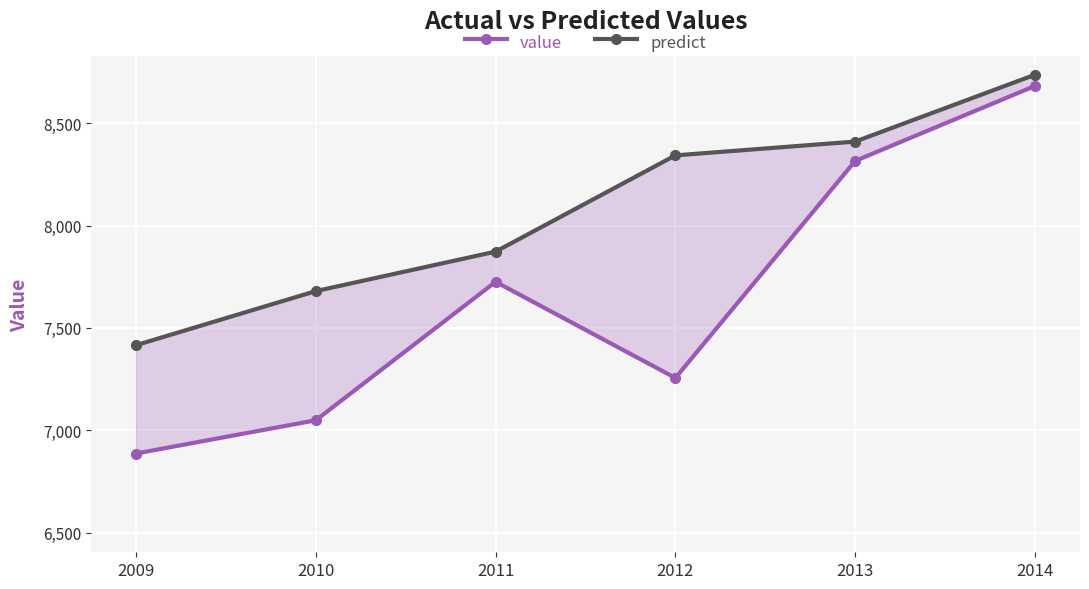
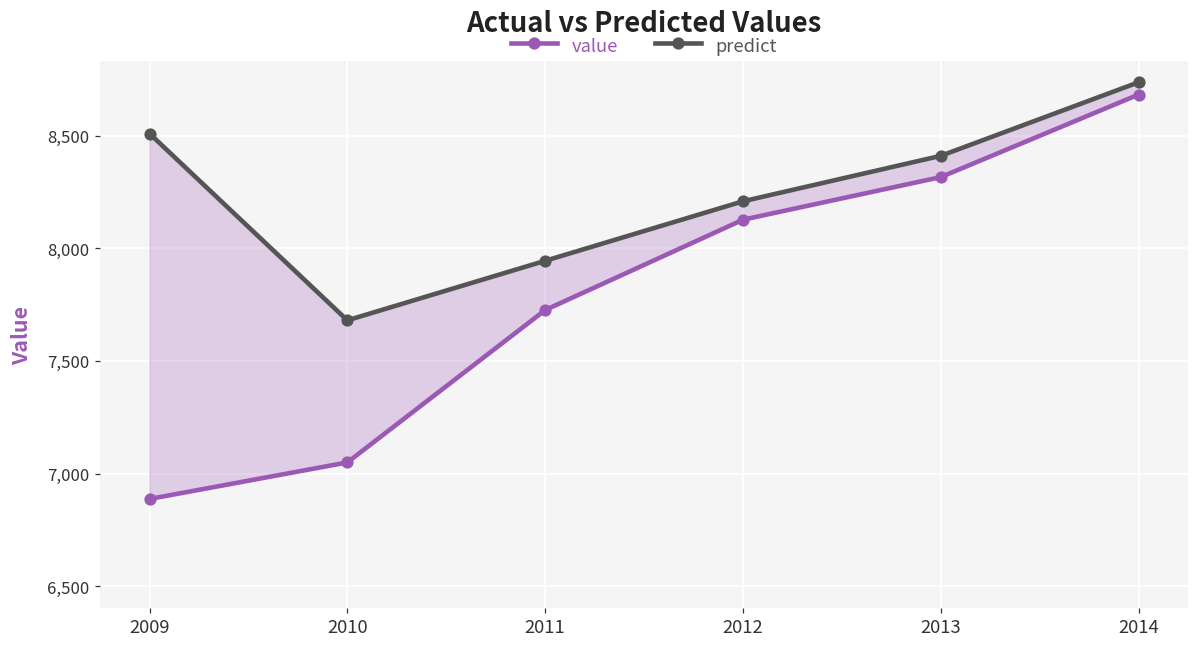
  {
    "value": {
      "2009": "6,890",
      "2010": "7,050",
      "2011": "7,730",
-     "2012": "7,260",
+     "2012": "8,130",
      "2013": "8,320",
      "2014": "8,680"
    },
    "predict": {
-     "2009": "7,420",
+     "2009": "8,510",
      "2010": "7,680",
-     "2011": "7,870",
-     "2012": "8,340",
+     "2011": "7,940",
+     "2012": "8,210",
      "2013": "8,410",
      "2014": "8,740"
    }
  }
